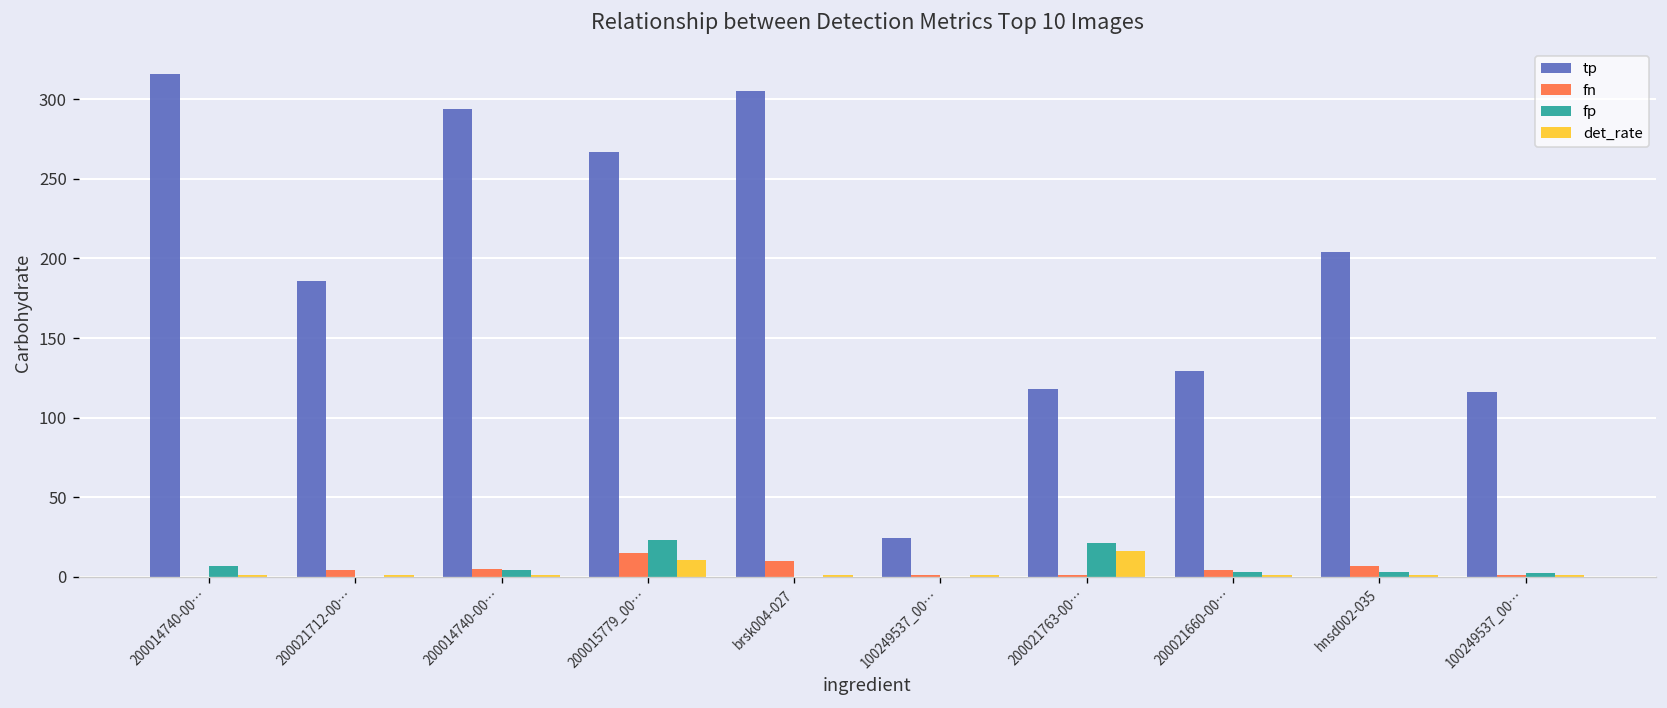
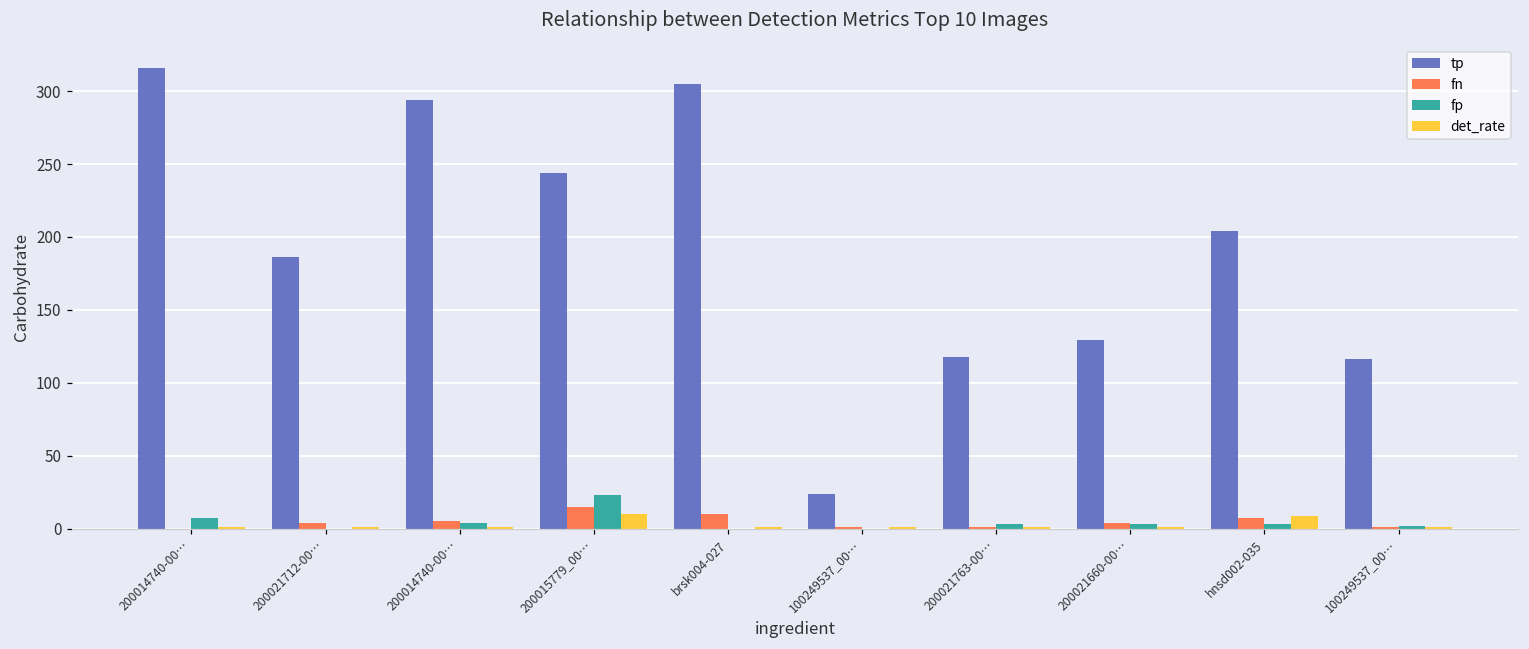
  {
    "tp": {
      "200021712-00…": 186,
-     "200015779_00…": 267,
+     "200015779_00…": 244,
      "brsk004-027": 305,
      "200021763-00…": 118,
      "200021660-00…": 129,
      "hnsd002-035": 204
    },
    "fn": {
      "200021712-00…": 4,
      "200015779_00…": 15,
      "brsk004-027": 10,
      "200021660-00…": 4,
      "hnsd002-035": 7
    },
    "fp": {
      "200021712-00…": 0,
      "200015779_00…": 23,
      "brsk004-027": 0,
-     "200021763-00…": 21,
+     "200021763-00…": 3,
      "200021660-00…": 3,
      "hnsd002-035": 3
    },
    "det_rate": {
      "200015779_00…": 10,
-     "200021763-00…": 16,
-     "hnsd002-035": 1
+     "200021763-00…": 1,
+     "hnsd002-035": 9
    }
  }
